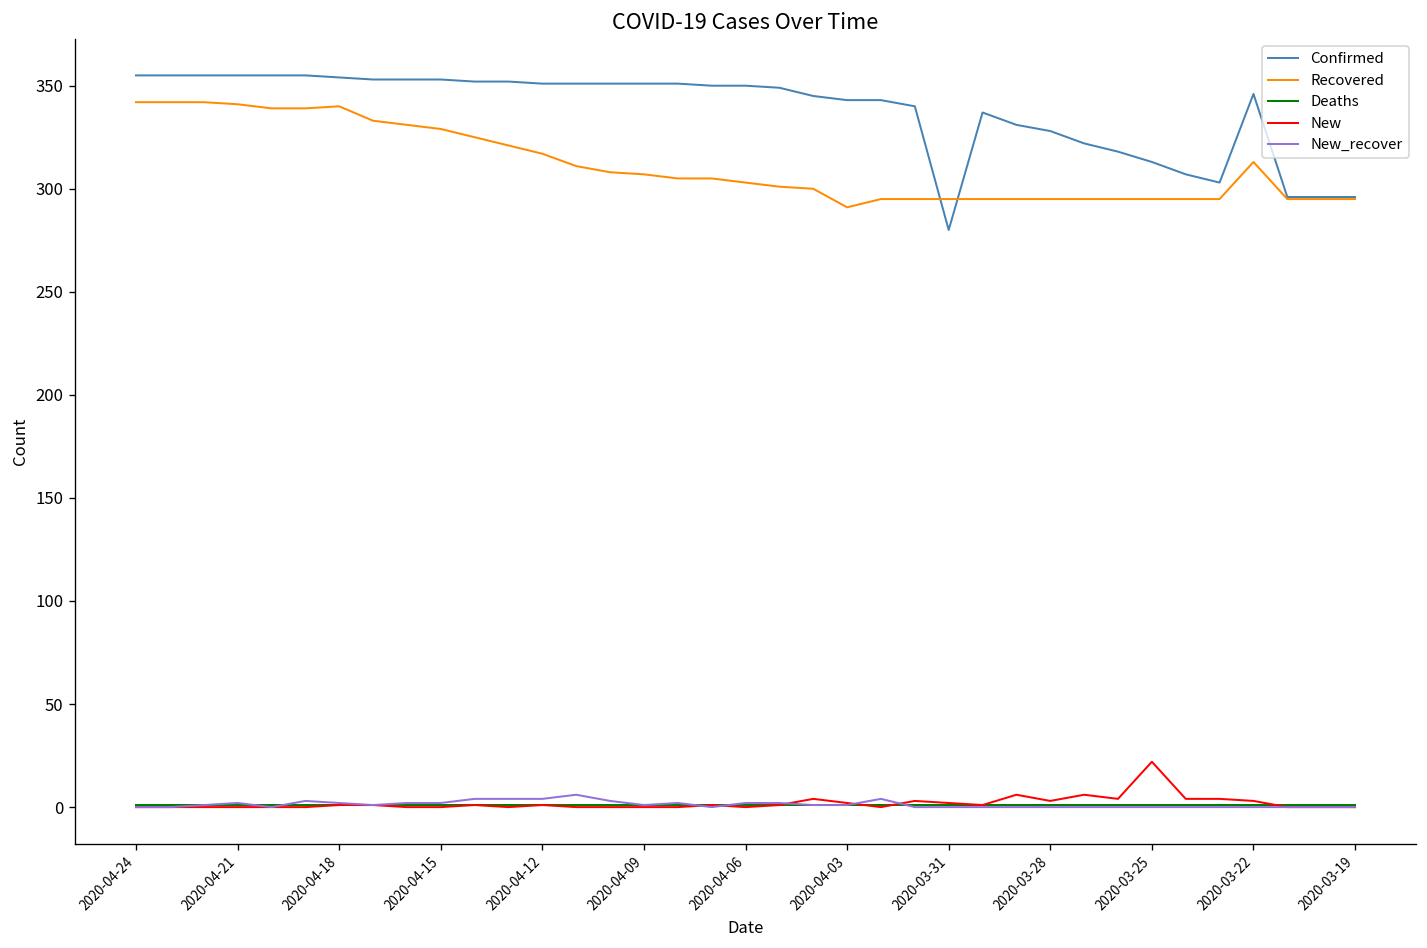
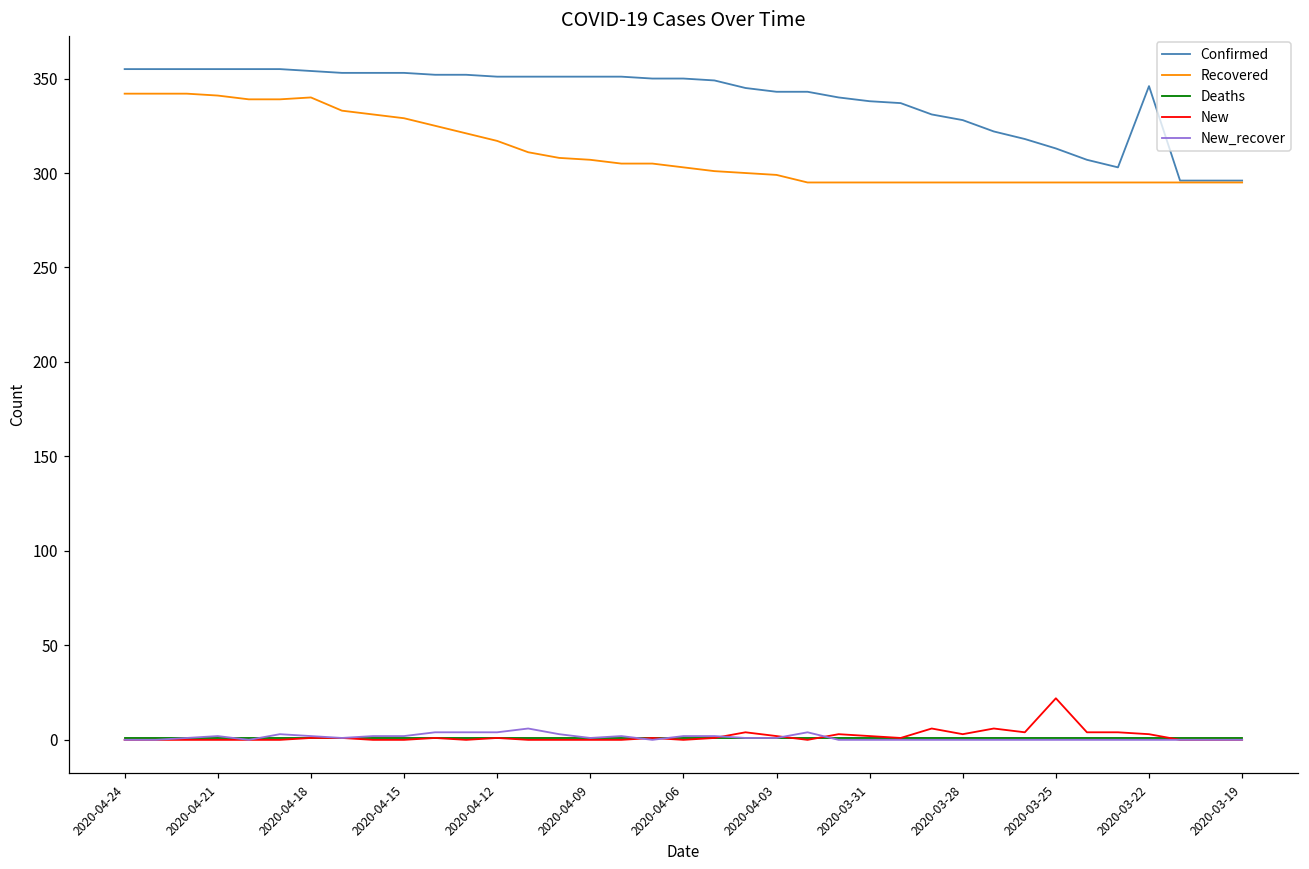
  {
    "Confirmed": {
      "2020-04-24": 355,
      "2020-04-21": 355,
      "2020-04-18": 354,
      "2020-04-15": 353,
      "2020-04-12": 351,
      "2020-04-09": 351,
      "2020-04-06": 350,
      "2020-04-03": 343,
-     "2020-03-31": 280,
+     "2020-03-31": 338,
      "2020-03-28": 328,
      "2020-03-25": 313,
      "2020-03-22": 346
    },
    "Recovered": {
      "2020-04-24": 342,
      "2020-04-21": 341,
      "2020-04-18": 340,
      "2020-04-15": 329,
      "2020-04-12": 317,
      "2020-04-09": 307,
      "2020-04-06": 303,
-     "2020-04-03": 291,
+     "2020-04-03": 299,
      "2020-03-31": 295,
      "2020-03-28": 295,
      "2020-03-25": 295,
-     "2020-03-22": 313
+     "2020-03-22": 295
    },
    "New": {
      "2020-03-28": 3,
      "2020-03-25": 22,
      "2020-03-22": 3
    },
    "New_recover": {
      "2020-04-12": 4
    }
  }
